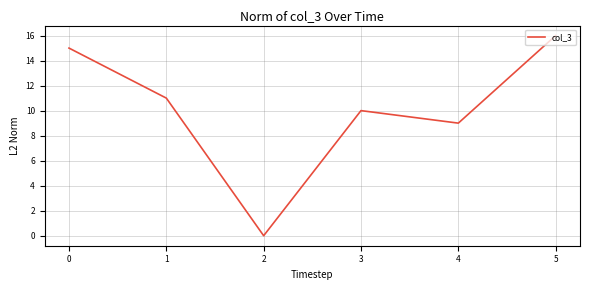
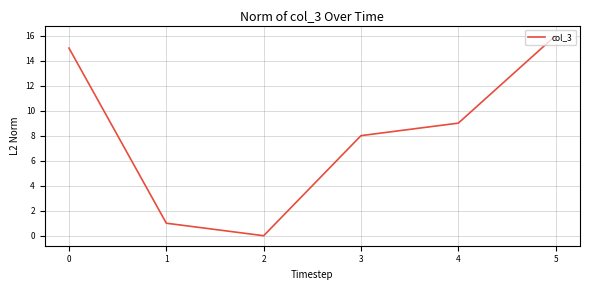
  {
    "0": 15,
-   "1": 11,
+   "1": 1,
    "2": 0,
-   "3": 10,
+   "3": 8,
    "4": 9
  }
